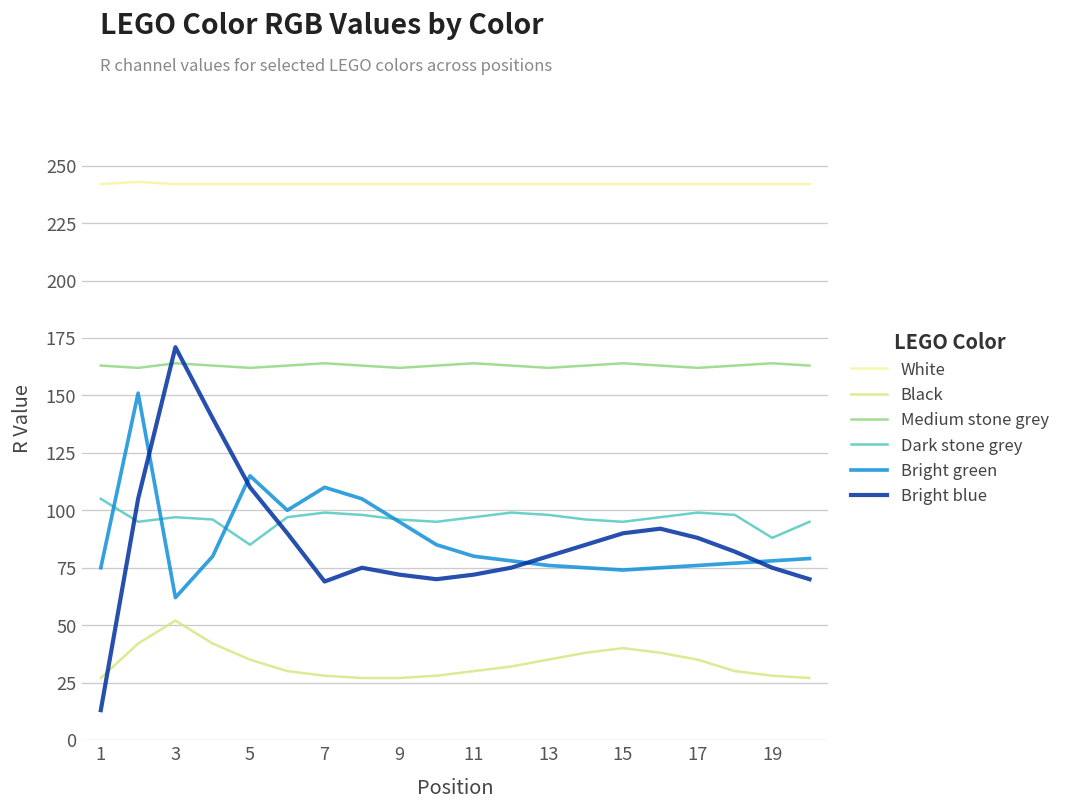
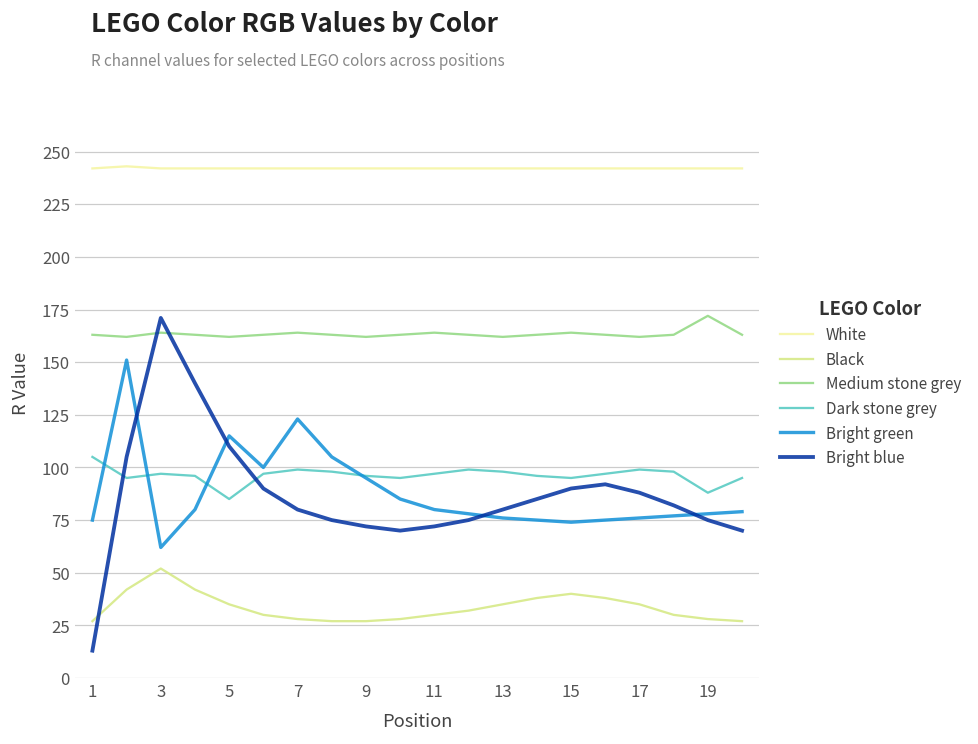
  {
    "Medium stone grey": {
      "1": 163,
      "3": 164,
      "5": 162,
      "7": 164,
      "9": 162,
      "11": 164,
      "13": 162,
      "15": 164,
      "17": 162,
-     "19": 164
+     "19": 172
    },
    "Dark stone grey": {
      "1": 105,
      "3": 97,
      "5": 85,
      "7": 99,
      "11": 97,
      "13": 98,
      "15": 95,
      "17": 99,
      "19": 88
    },
    "Bright green": {
      "1": 75,
      "3": 62,
      "5": 115,
-     "7": 110,
+     "7": 123,
      "11": 80,
      "13": 76,
      "15": 74,
      "17": 76,
      "19": 78
    },
    "Bright blue": {
      "1": 13,
      "3": 171,
      "5": 110,
-     "7": 69,
+     "7": 80,
      "9": 72,
      "11": 72,
      "13": 80,
      "15": 90,
      "17": 88,
      "19": 75
    }
  }
